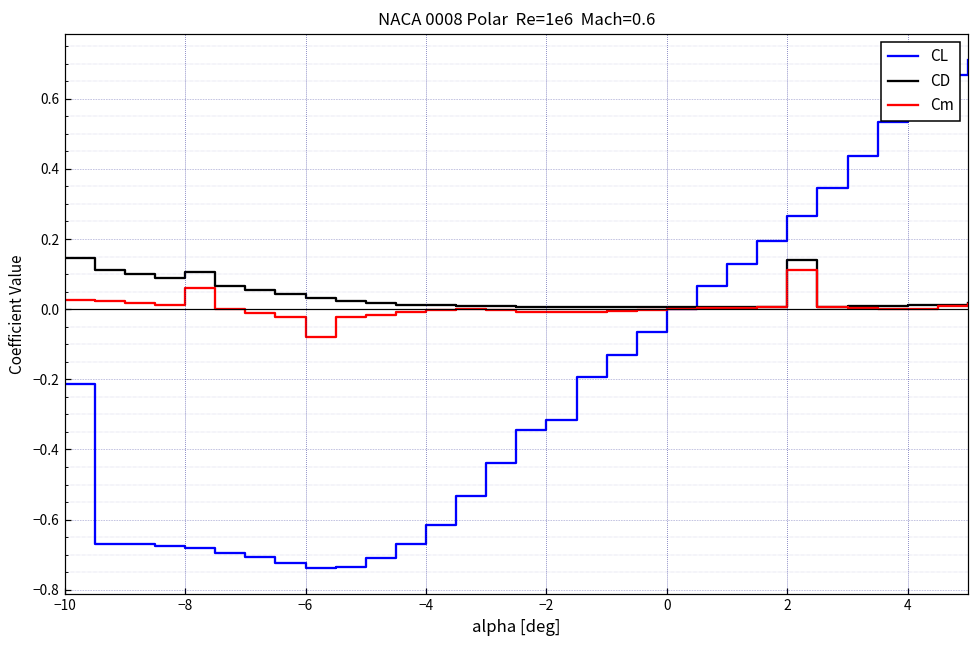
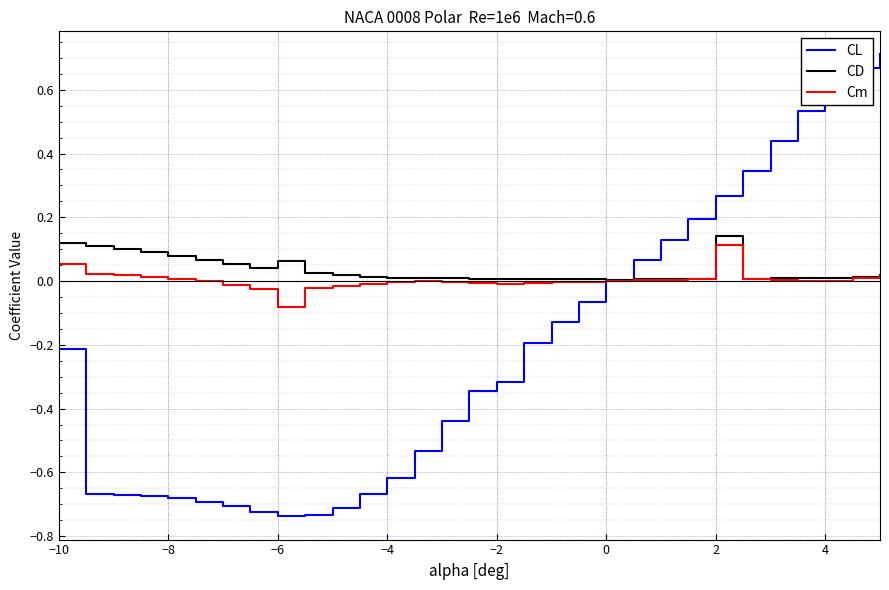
  {
    "CL": {
      "−10": -0.21,
      "−8": -0.68,
      "−6": -0.74,
      "−4": -0.62,
      "−2": -0.32,
      "2": 0.27
    },
    "CD": {
-     "−10": 0.15,
-     "−8": 0.11,
-     "−6": 0.03,
+     "−10": 0.12,
+     "−8": 0.08,
+     "−6": 0.06,
      "−4": 0.01,
      "−2": 0.01,
      "2": 0.14,
      "4": 0.01
    },
    "Cm": {
-     "−10": 0.03,
-     "−8": 0.06,
+     "−10": 0.05,
+     "−8": 0.01,
      "−6": -0.08,
      "−4": 0.00,
      "−2": -0.01,
      "2": 0.11,
      "4": 0.00
    }
  }
